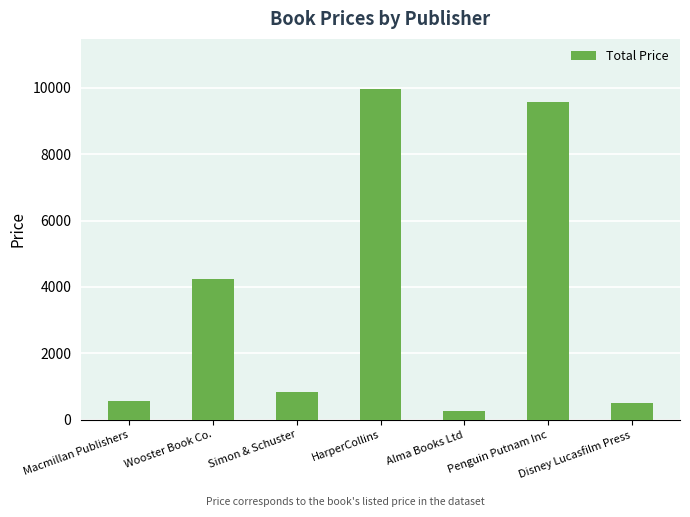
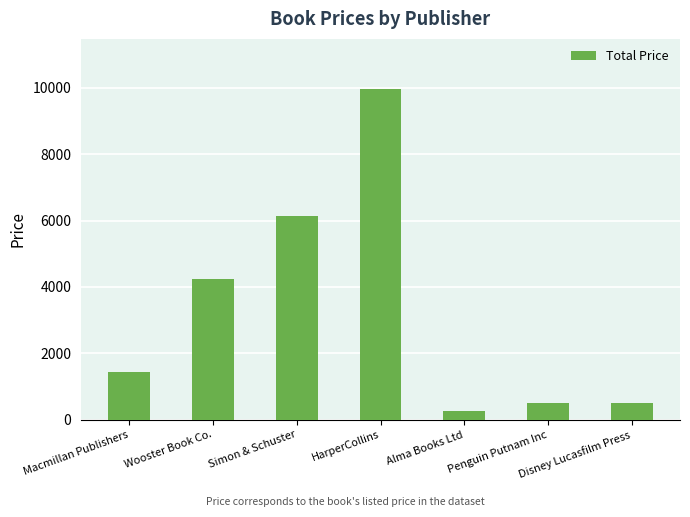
  {
-   "Macmillan Publishers": 600,
+   "Macmillan Publishers": 1400,
    "Wooster Book Co.": 4200,
-   "Simon & Schuster": 800,
+   "Simon & Schuster": 6100,
    "HarperCollins": 10000,
    "Alma Books Ltd": 200,
-   "Penguin Putnam Inc": 9600,
+   "Penguin Putnam Inc": 500,
    "Disney Lucasfilm Press": 500
  }
